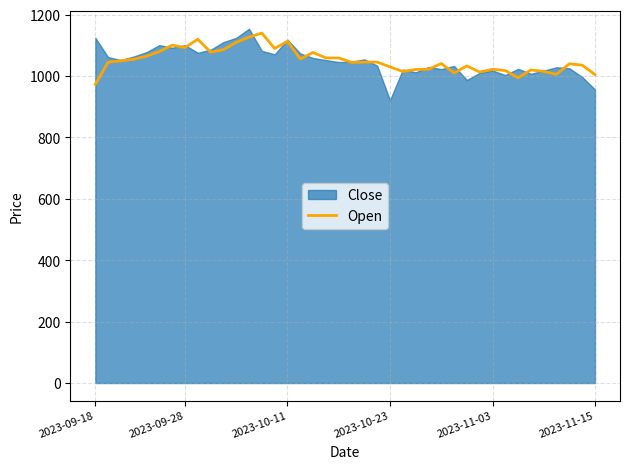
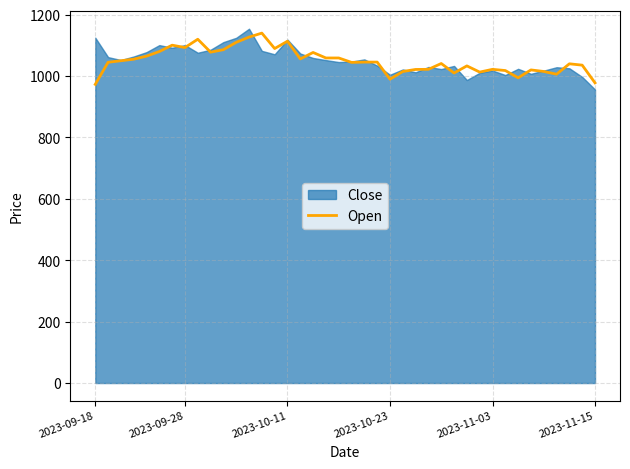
  {
    "Open": {
      "2023-09-18": 970,
-     "2023-10-23": 1030,
-     "2023-11-15": 1000
+     "2023-10-23": 990,
+     "2023-11-15": 980
    },
    "Close": {
      "2023-09-18": 1130,
-     "2023-10-23": 920,
+     "2023-10-23": 1000,
      "2023-11-15": 960
    }
  }
